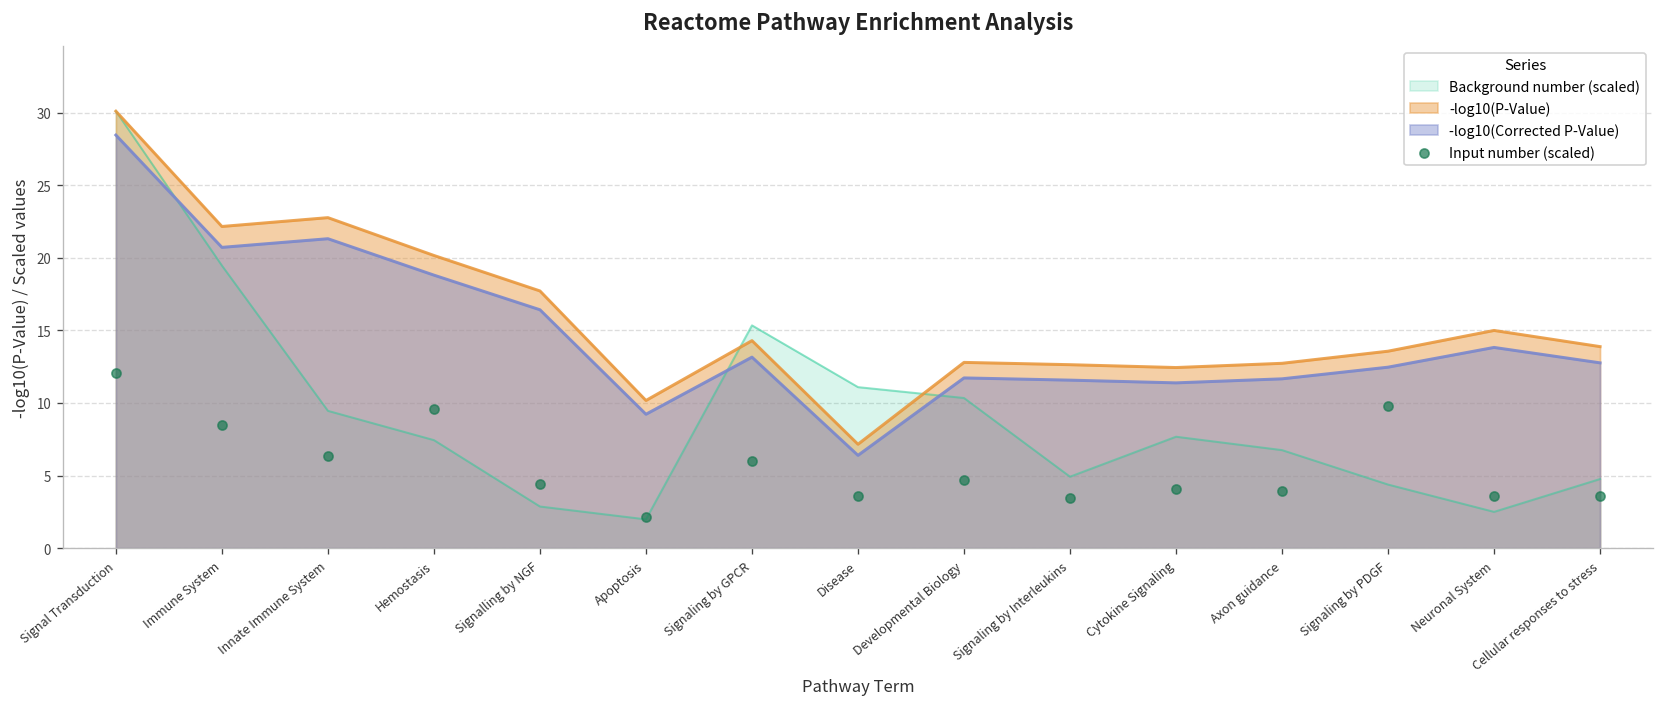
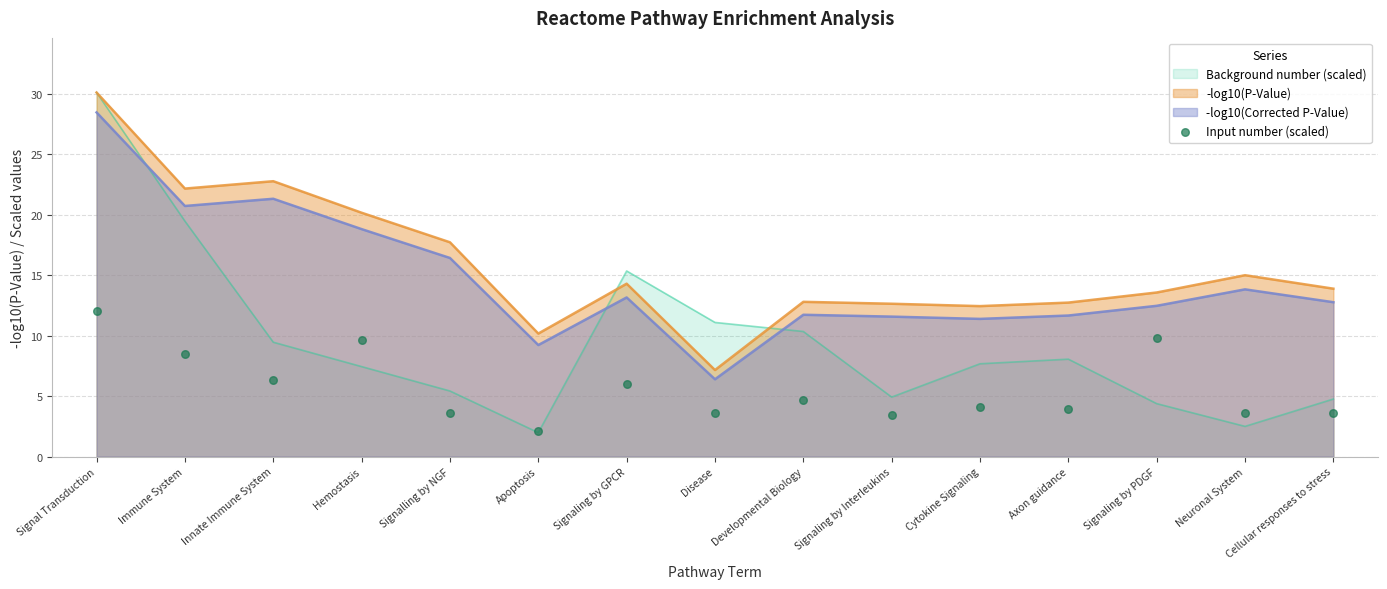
  {
    "Background number (scaled)": {
      "Immune System": 19.5,
      "Innate Immune System": 9.5,
      "Hemostasis": 7.4,
-     "Signalling by NGF": 2.9,
+     "Signalling by NGF": 5.4,
      "Signaling by GPCR": 15.4,
      "Disease": 11.1,
      "Developmental Biology": 10.3,
      "Signaling by Interleukins": 4.9,
      "Cytokine Signaling": 7.7,
-     "Axon guidance": 6.8,
+     "Axon guidance": 8.1,
      "Signaling by PDGF": 4.4,
      "Neuronal System": 2.5,
      "Cellular responses to stress": 4.8
    },
    "-log10(P-Value)": {
      "Immune System": 22.2,
      "Innate Immune System": 22.8,
      "Hemostasis": 20.2,
      "Signalling by NGF": 17.7,
      "Apoptosis": 10.2,
      "Signaling by GPCR": 14.3,
      "Disease": 7.2,
      "Developmental Biology": 12.8,
      "Signaling by Interleukins": 12.6,
      "Cytokine Signaling": 12.4,
      "Axon guidance": 12.7,
      "Signaling by PDGF": 13.6,
      "Neuronal System": 15.0,
      "Cellular responses to stress": 13.9
    },
    "-log10(Corrected P-Value)": {
      "Signal Transduction": 28.5,
      "Immune System": 20.7,
      "Innate Immune System": 21.3,
      "Hemostasis": 18.8,
      "Signalling by NGF": 16.4,
      "Apoptosis": 9.2,
      "Signaling by GPCR": 13.2,
      "Disease": 6.4,
      "Developmental Biology": 11.7,
      "Signaling by Interleukins": 11.6,
      "Cytokine Signaling": 11.4,
      "Axon guidance": 11.7,
      "Signaling by PDGF": 12.5,
      "Neuronal System": 13.8,
      "Cellular responses to stress": 12.8
    },
    "Input number (scaled)": {
-     "Signalling by NGF": 4.4
+     "Signalling by NGF": 3.6
    }
  }
